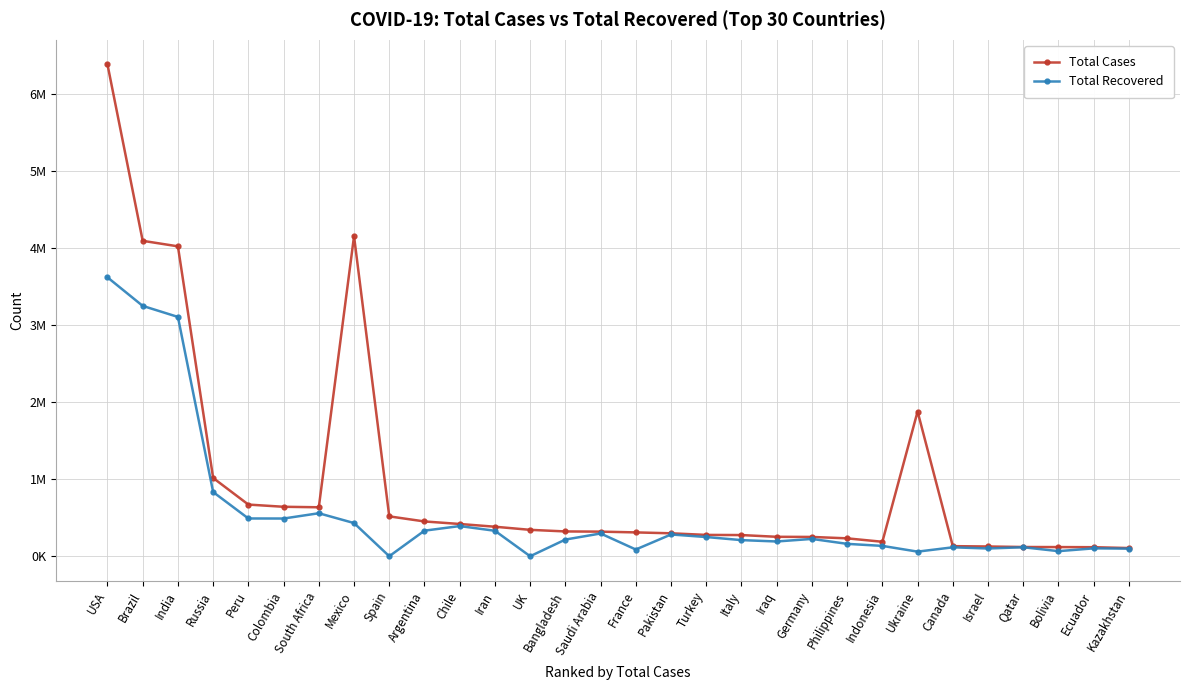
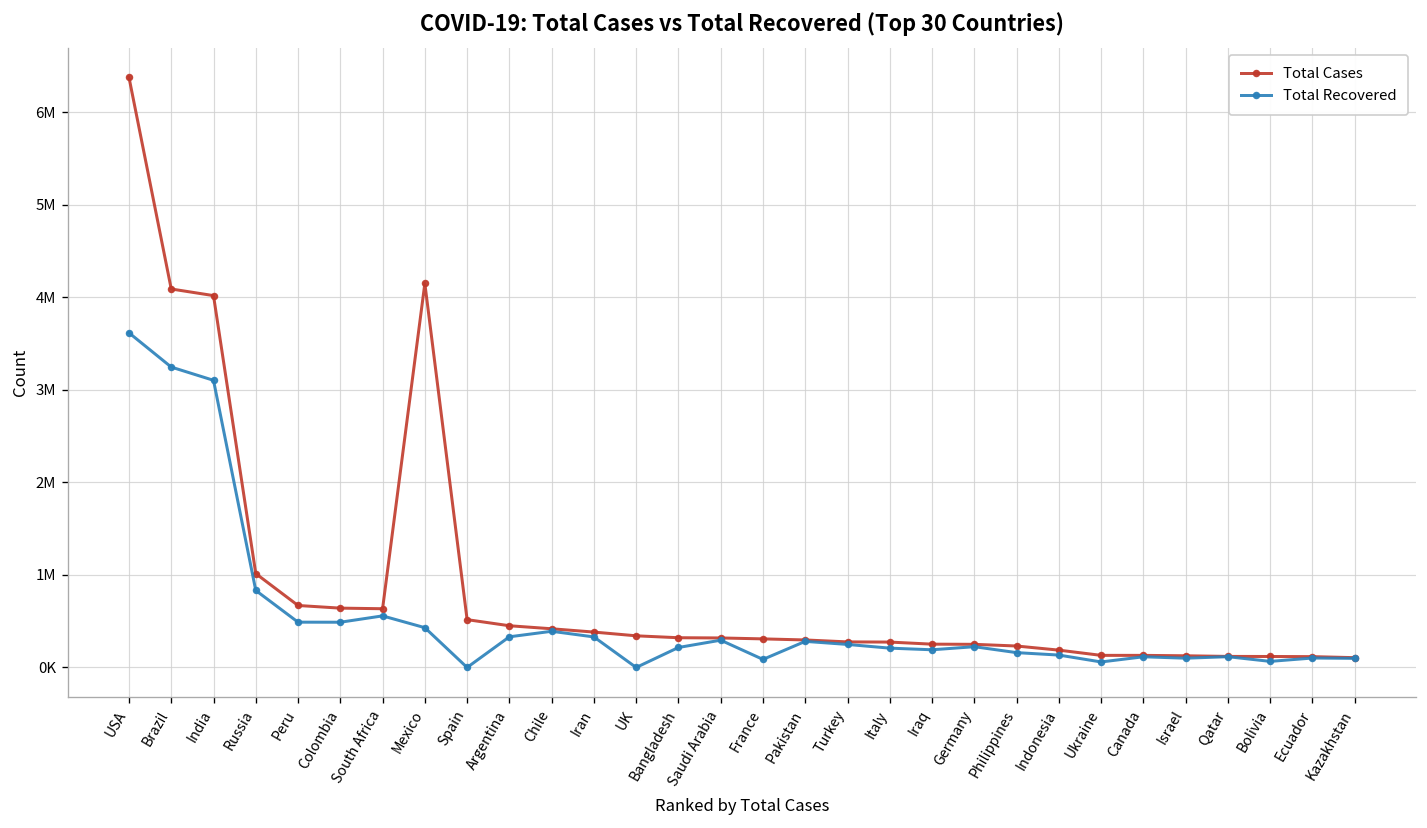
  {
    "Total Cases": {
      "USA": 6400000,
      "Brazil": 4100000,
      "India": 4000000,
      "Russia": 1000000,
      "Peru": 700000,
      "Colombia": 600000,
      "South Africa": 600000,
      "Mexico": 4200000,
      "Spain": 500000,
      "Argentina": 500000,
      "Iran": 400000,
      "UK": 300000,
      "Bangladesh": 300000,
      "France": 300000,
      "Italy": 300000,
      "Iraq": 300000,
      "Philippines": 200000,
      "Indonesia": 200000,
-     "Ukraine": 1900000,
+     "Ukraine": 100000,
      "Bolivia": 100000
    },
    "Total Recovered": {
      "USA": 3600000,
      "Brazil": 3200000,
      "India": 3100000,
      "Russia": 800000,
      "Peru": 500000,
      "Colombia": 500000,
      "South Africa": 600000,
      "Mexico": 400000,
      "Spain": 0,
      "Argentina": 300000,
      "Iran": 300000,
      "UK": 0,
      "Bangladesh": 200000,
      "France": 100000,
      "Italy": 200000,
      "Iraq": 200000,
      "Philippines": 200000,
      "Indonesia": 100000,
      "Ukraine": 100000,
      "Bolivia": 100000
    }
  }
